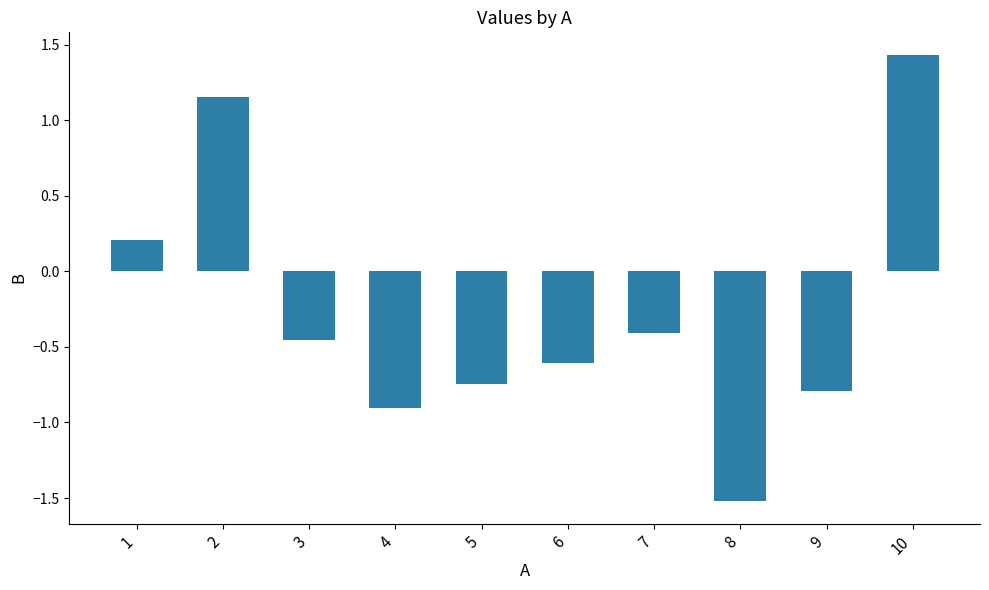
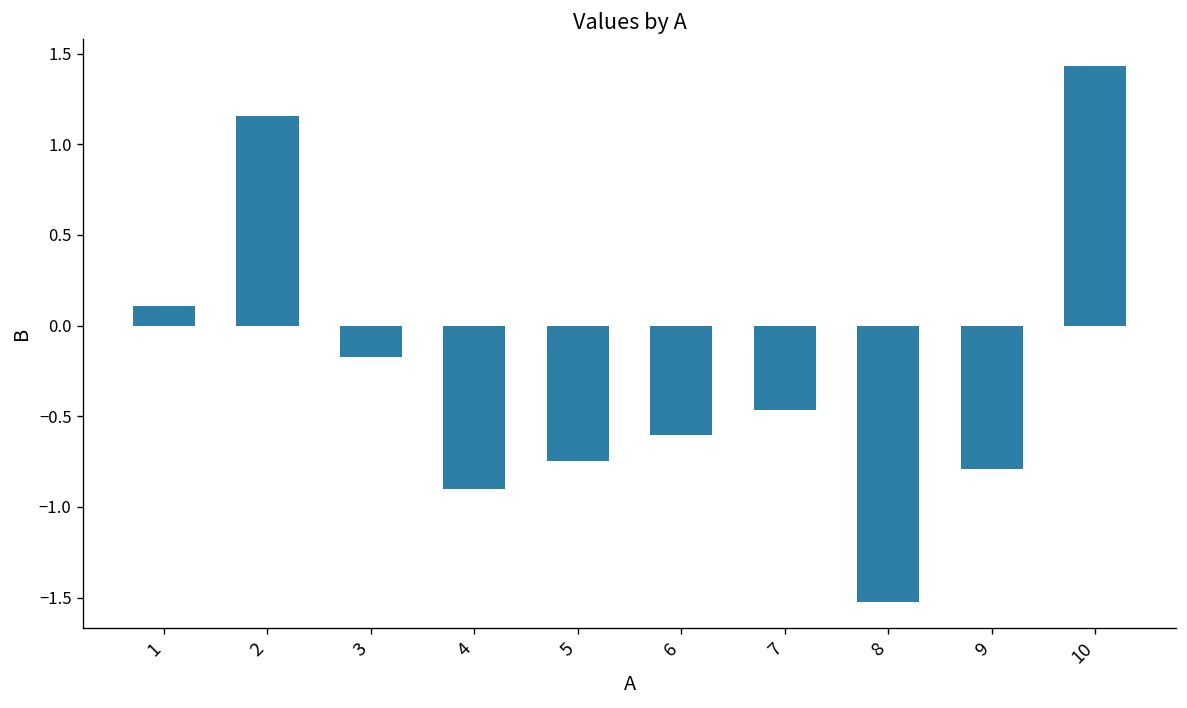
  {
-   "1": 0.21,
+   "1": 0.11,
    "2": 1.15,
-   "3": -0.45,
+   "3": -0.17,
    "4": -0.90,
    "5": -0.75,
    "6": -0.60,
-   "7": -0.41,
+   "7": -0.47,
    "8": -1.52,
    "9": -0.79,
    "10": 1.43
  }
